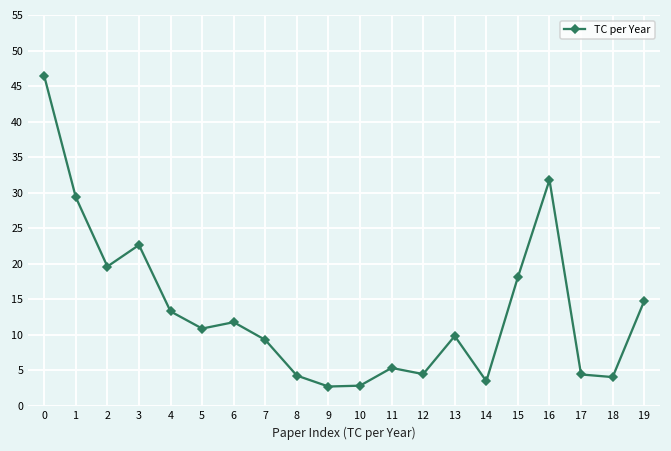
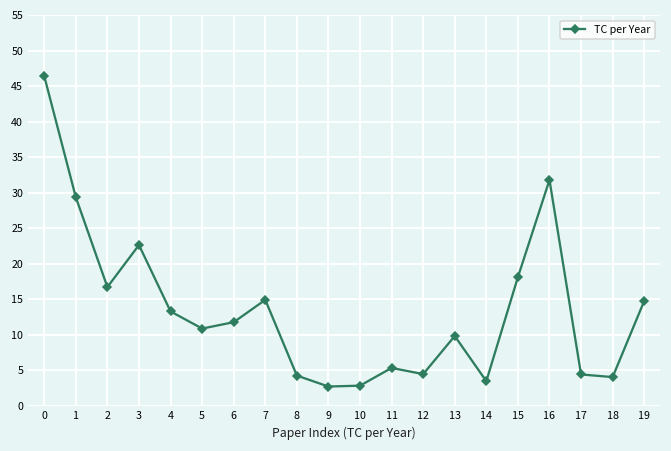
  {
    "0": 46,
    "1": 29,
-   "2": 20,
+   "2": 17,
    "3": 23,
    "4": 13,
    "5": 11,
    "6": 12,
-   "7": 9,
+   "7": 15,
    "8": 4,
    "9": 3,
    "10": 3,
    "11": 5,
    "12": 4,
    "13": 10,
    "14": 3,
    "15": 18,
    "16": 32,
    "17": 4,
    "18": 4,
    "19": 15
  }
